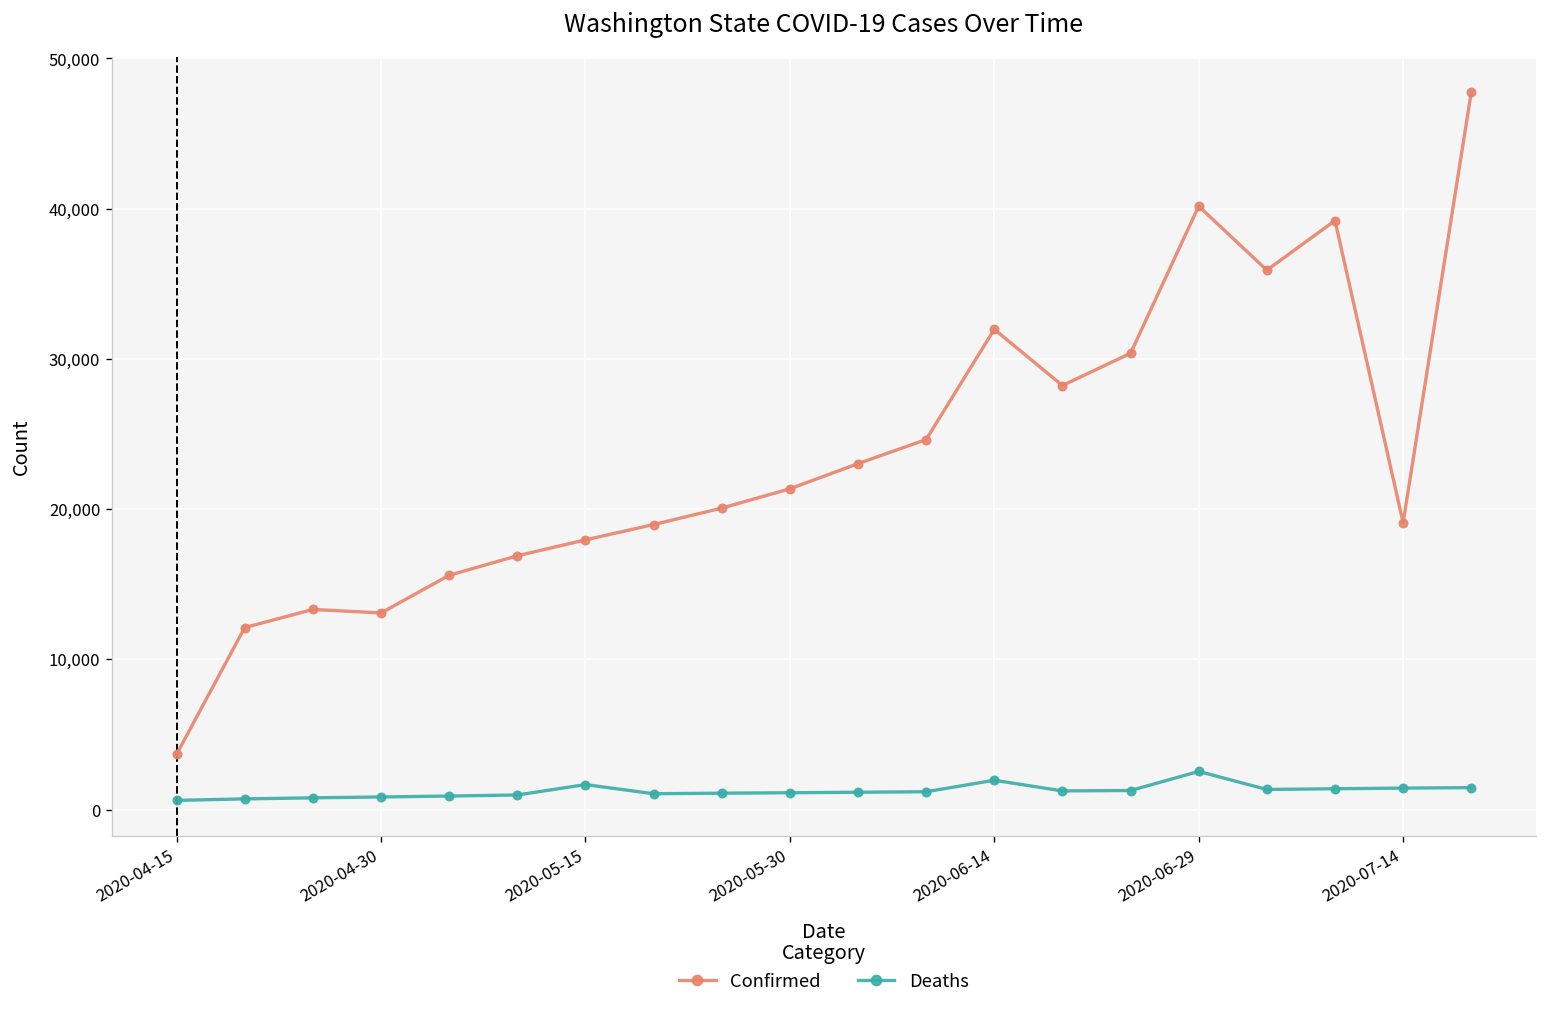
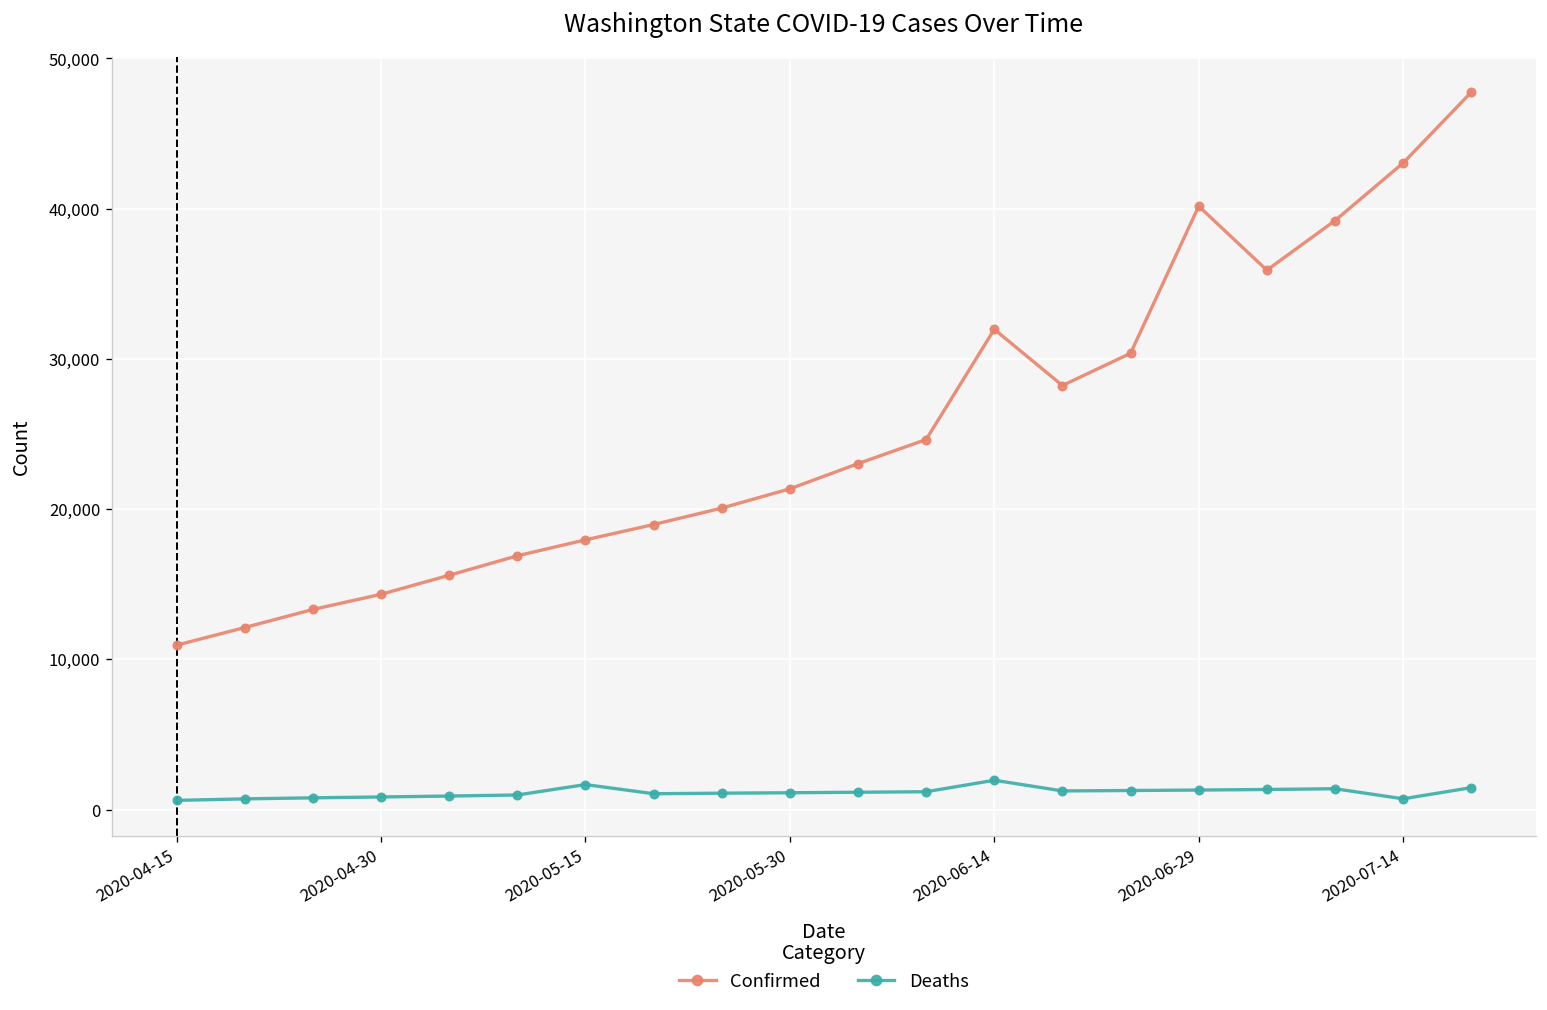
  {
    "Confirmed": {
-     "2020-04-15": "3,700",
-     "2020-04-30": "13,100",
+     "2020-04-15": "10,900",
+     "2020-04-30": "14,300",
      "2020-05-15": "18,000",
      "2020-05-30": "21,300",
      "2020-06-14": "32,000",
      "2020-06-29": "40,200",
-     "2020-07-14": "19,100"
+     "2020-07-14": "43,000"
    },
    "Deaths": {
      "2020-04-15": "600",
      "2020-04-30": "800",
      "2020-05-15": "1,700",
      "2020-05-30": "1,100",
      "2020-06-14": "1,900",
-     "2020-06-29": "2,500",
-     "2020-07-14": "1,400"
+     "2020-06-29": "1,300",
+     "2020-07-14": "700"
    }
  }
